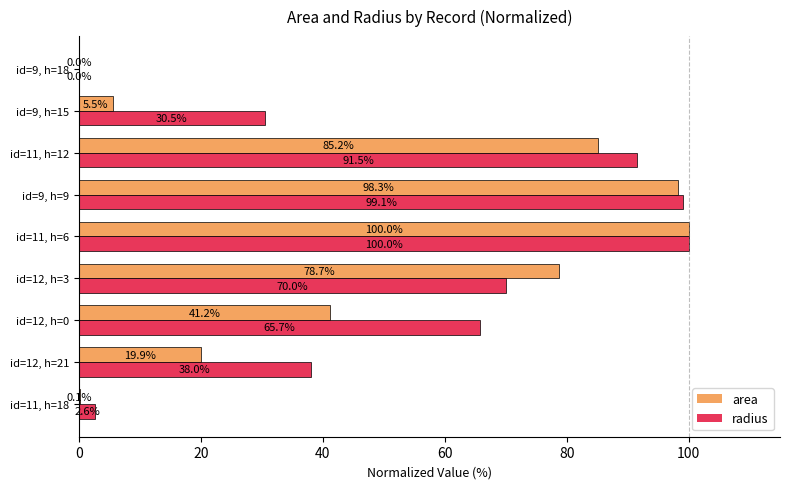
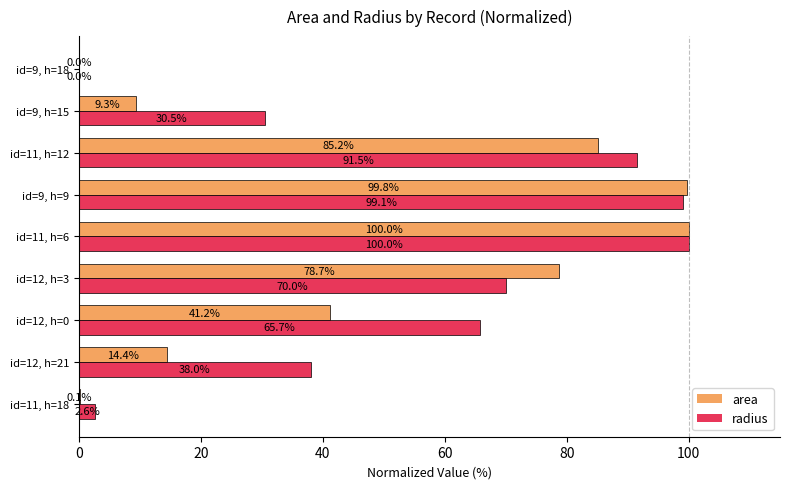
  {
    "area": {
      "id=9, h=18": "0.0%",
-     "id=9, h=15": "5.5%",
+     "id=9, h=15": "9.3%",
      "id=11, h=12": "85.2%",
-     "id=9, h=9": "98.3%",
+     "id=9, h=9": "99.8%",
      "id=11, h=6": "100.0%",
      "id=12, h=3": "78.7%",
      "id=12, h=0": "41.2%",
-     "id=12, h=21": "19.9%",
+     "id=12, h=21": "14.4%",
      "id=11, h=18": "0.1%"
    },
    "radius": {
      "id=9, h=18": "0.0%",
      "id=9, h=15": "30.5%",
      "id=11, h=12": "91.5%",
      "id=9, h=9": "99.1%",
      "id=11, h=6": "100.0%",
      "id=12, h=3": "70.0%",
      "id=12, h=0": "65.7%",
      "id=12, h=21": "38.0%",
      "id=11, h=18": "2.6%"
    }
  }
